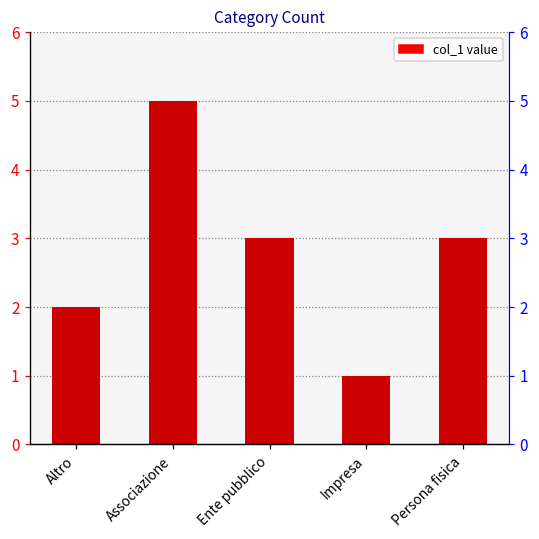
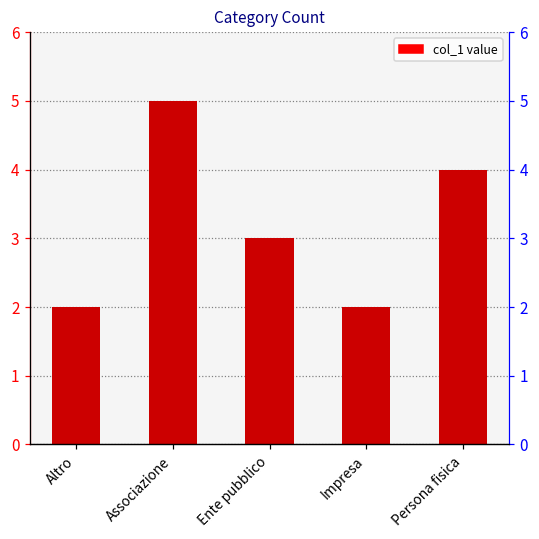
  {
    "Altro": 2,
    "Associazione": 5,
    "Ente pubblico": 3,
-   "Impresa": 1,
-   "Persona fisica": 3
+   "Impresa": 2,
+   "Persona fisica": 4
  }
